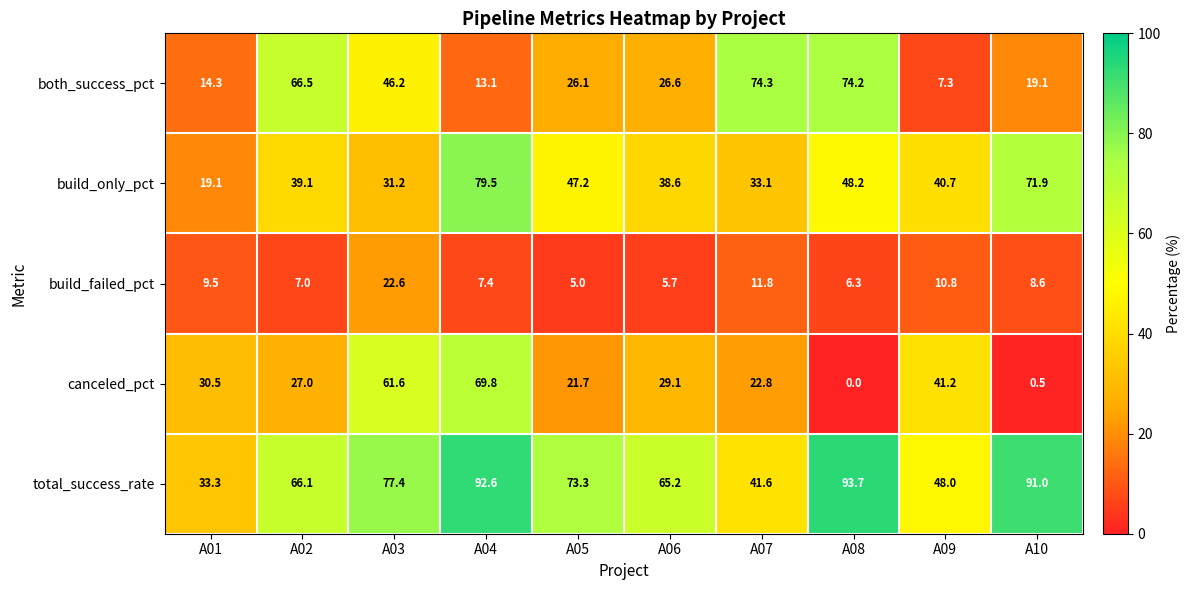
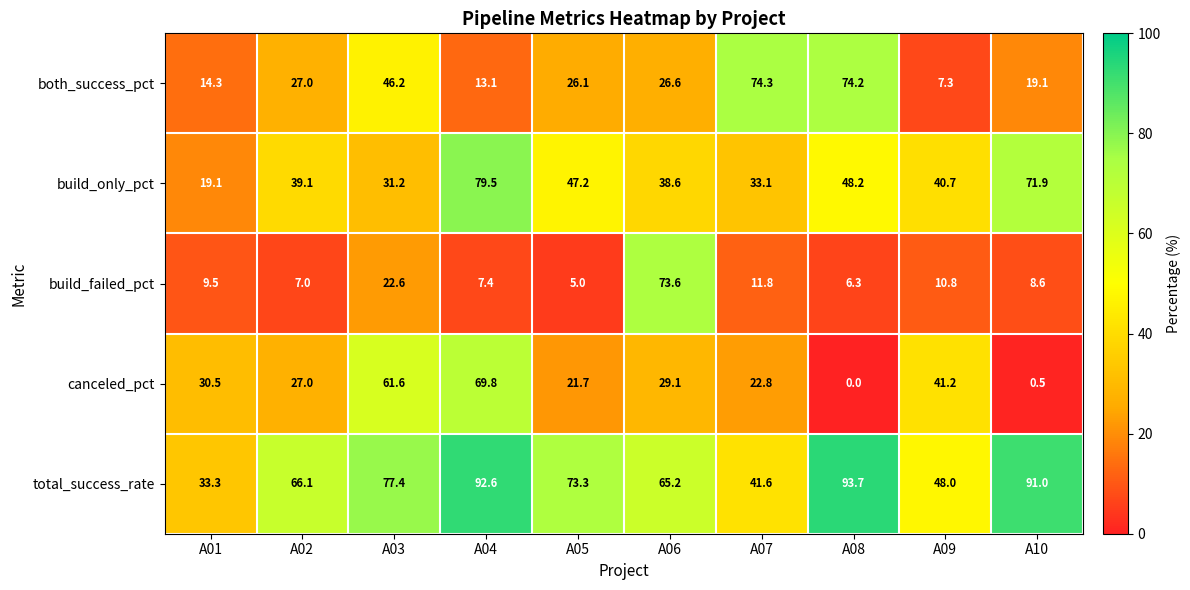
  {
    "both_success_pct": {
      "A01": 14.3,
-     "A02": 66.5,
+     "A02": 27.0,
      "A03": 46.2,
      "A04": 13.1,
      "A05": 26.1,
      "A06": 26.6,
      "A07": 74.3,
      "A08": 74.2,
      "A09": 7.3,
      "A10": 19.1
    },
    "build_only_pct": {
      "A01": 19.1,
      "A02": 39.1,
      "A03": 31.2,
      "A04": 79.5,
      "A05": 47.2,
      "A06": 38.6,
      "A07": 33.1,
      "A08": 48.2,
      "A09": 40.7,
      "A10": 71.9
    },
    "build_failed_pct": {
      "A01": 9.5,
      "A02": 7.0,
      "A03": 22.6,
      "A04": 7.4,
      "A05": 5.0,
-     "A06": 5.7,
+     "A06": 73.6,
      "A07": 11.8,
      "A08": 6.3,
      "A09": 10.8,
      "A10": 8.6
    },
    "canceled_pct": {
      "A01": 30.5,
      "A02": 27.0,
      "A03": 61.6,
      "A04": 69.8,
      "A05": 21.7,
      "A06": 29.1,
      "A07": 22.8,
      "A08": 0.0,
      "A09": 41.2,
      "A10": 0.5
    },
    "total_success_rate": {
      "A01": 33.3,
      "A02": 66.1,
      "A03": 77.4,
      "A04": 92.6,
      "A05": 73.3,
      "A06": 65.2,
      "A07": 41.6,
      "A08": 93.7,
      "A09": 48.0,
      "A10": 91.0
    }
  }
